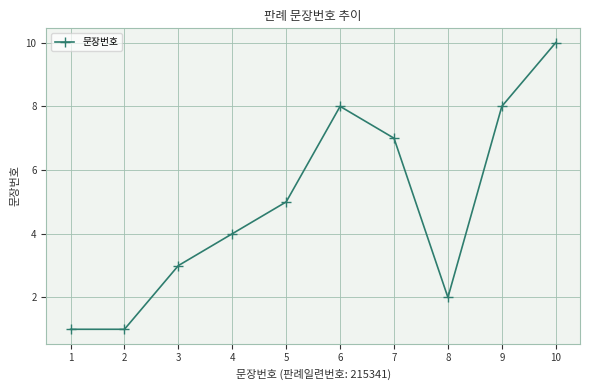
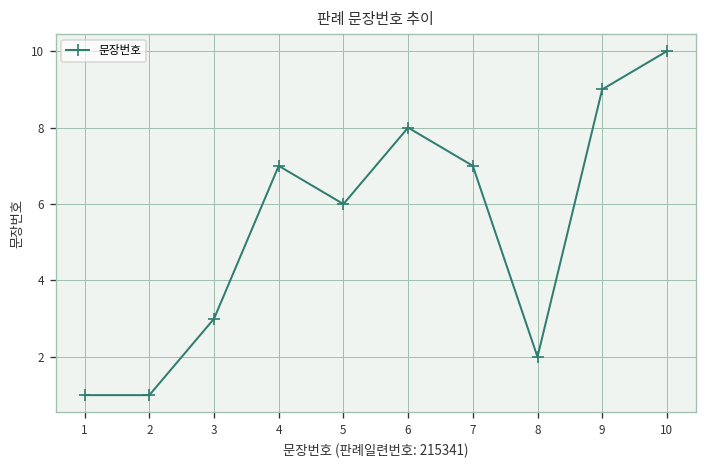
  {
    "1": 1,
    "2": 1,
    "3": 3,
-   "4": 4,
-   "5": 5,
+   "4": 7,
+   "5": 6,
    "6": 8,
    "7": 7,
    "8": 2,
-   "9": 8,
+   "9": 9,
    "10": 10
  }
